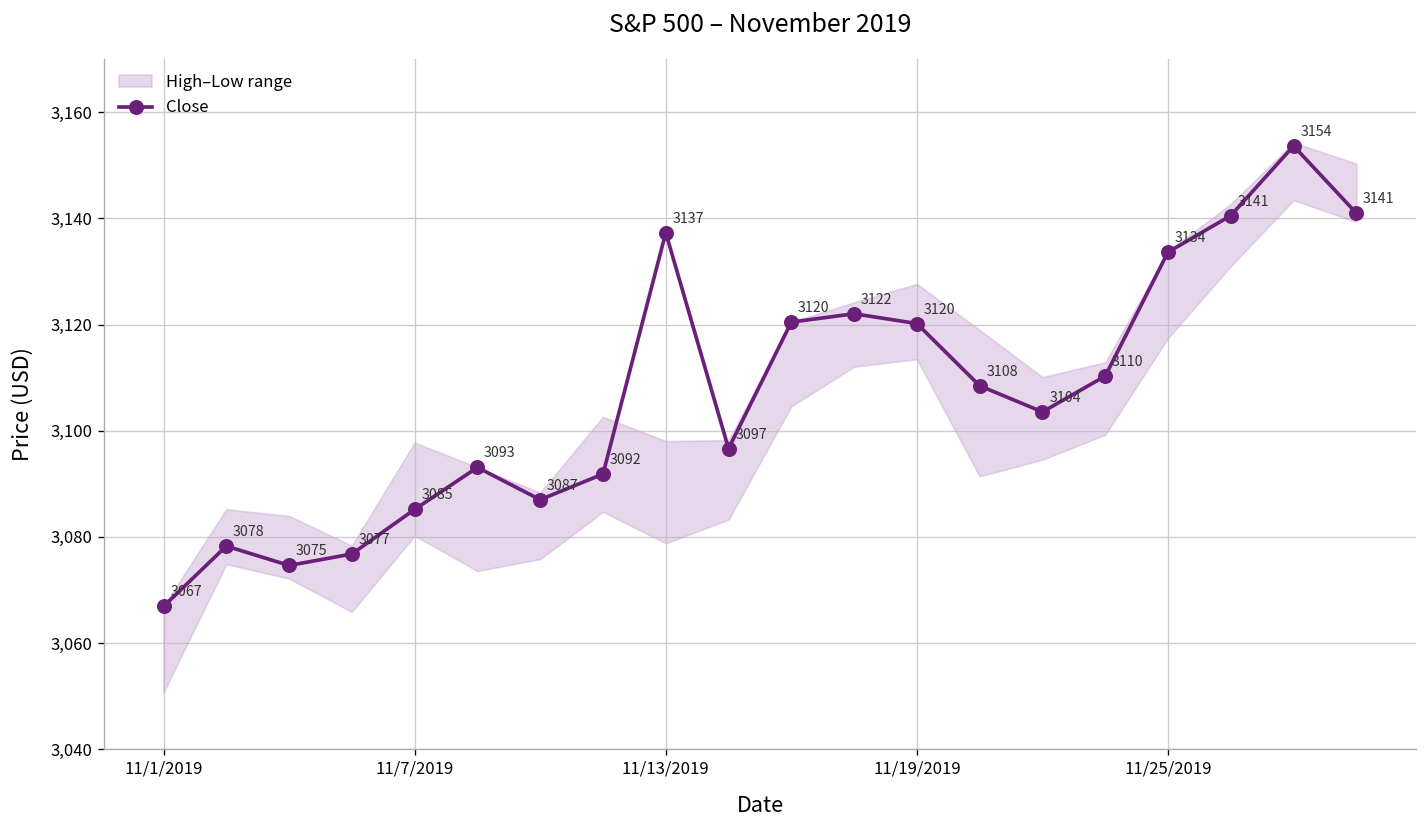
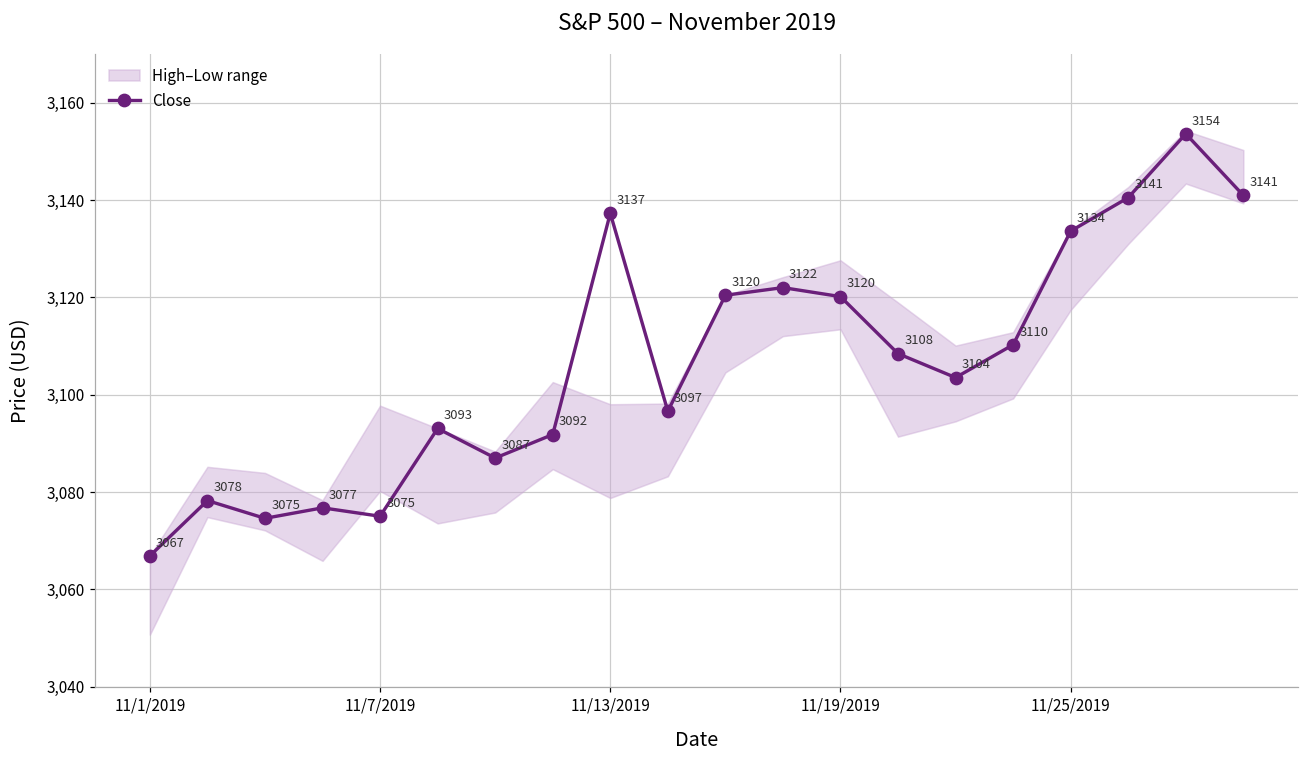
  {
    "Close": {
-     "11/7/2019": 3085,
+     "11/7/2019": 3075,
      "11/13/2019": 3137,
      "11/19/2019": 3120
    }
  }
